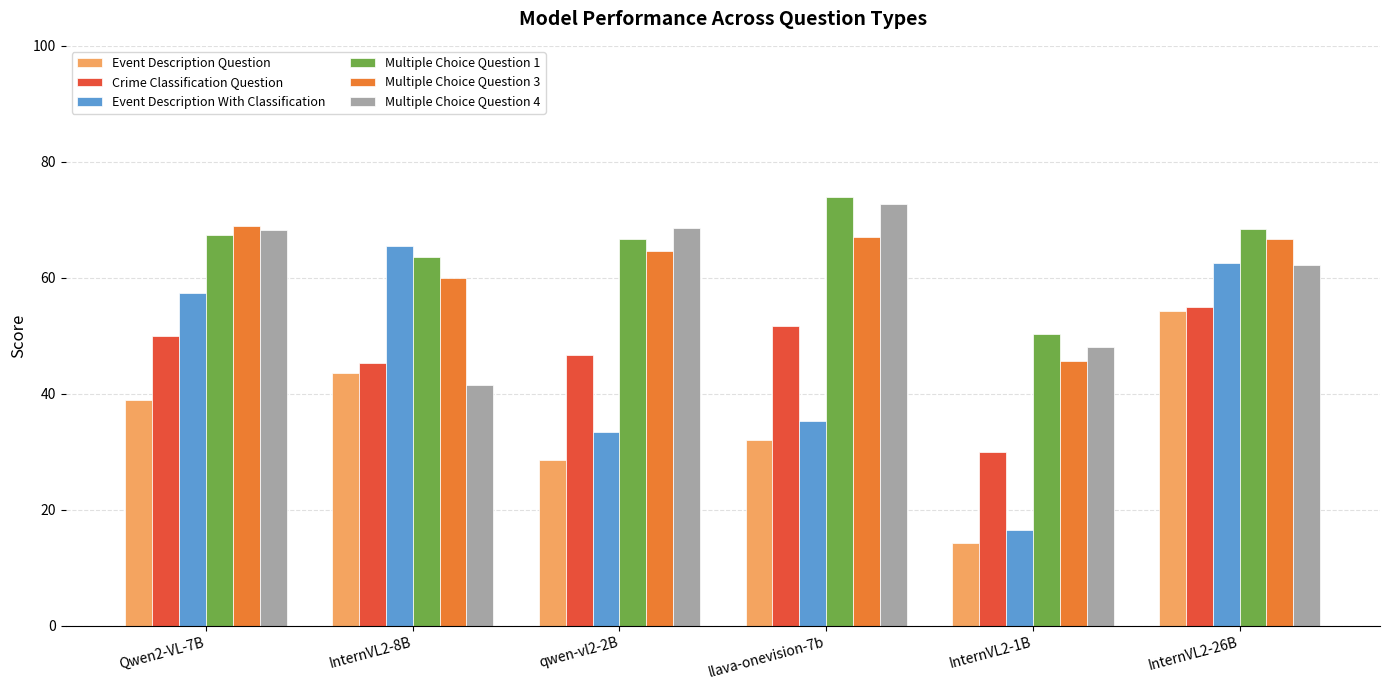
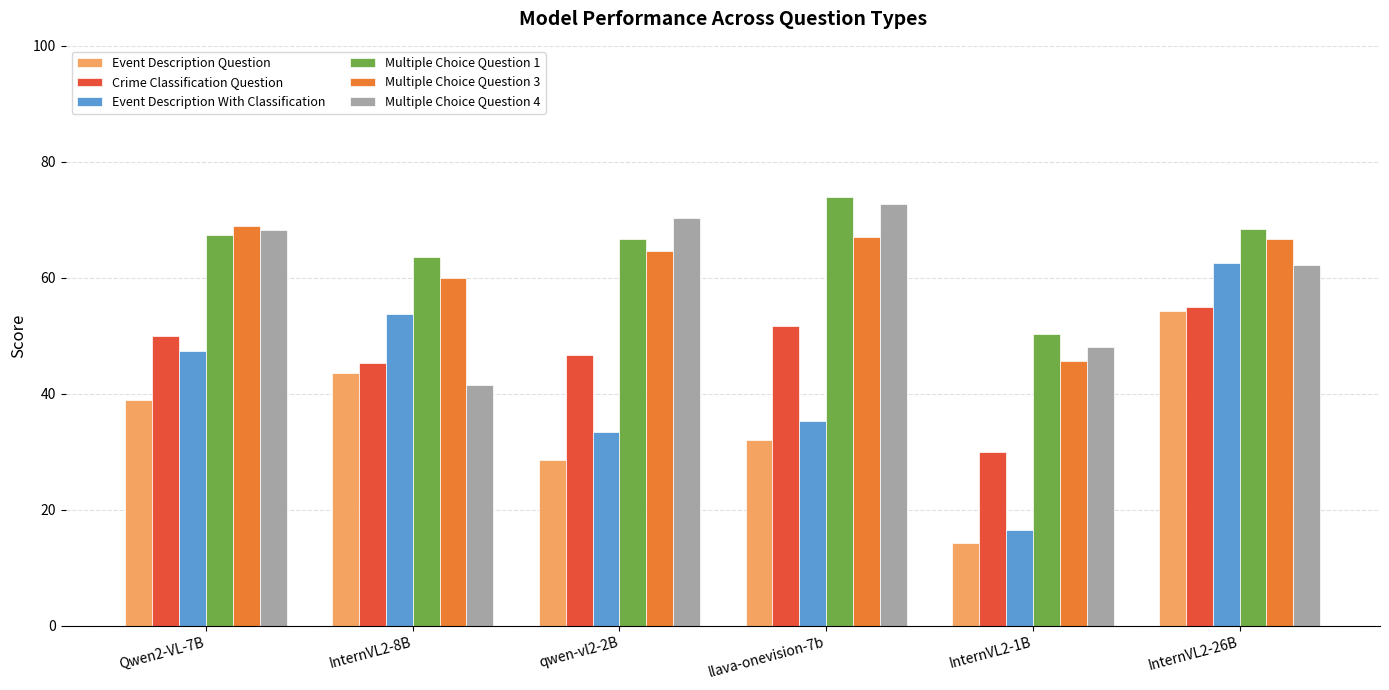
  {
    "Event Description Question": {
      "Qwen2-VL-7B": 39,
      "InternVL2-8B": 44,
      "qwen-vl2-2B": 29,
      "llava-onevision-7b": 32,
      "InternVL2-1B": 14,
      "InternVL2-26B": 54
    },
    "Event Description With Classification": {
-     "Qwen2-VL-7B": 57,
-     "InternVL2-8B": 65,
+     "Qwen2-VL-7B": 47,
+     "InternVL2-8B": 54,
      "qwen-vl2-2B": 33,
      "llava-onevision-7b": 35,
      "InternVL2-1B": 16,
      "InternVL2-26B": 63
    },
    "Multiple Choice Question 1": {
      "Qwen2-VL-7B": 67,
      "InternVL2-8B": 64,
      "qwen-vl2-2B": 67,
      "llava-onevision-7b": 74,
      "InternVL2-1B": 50,
      "InternVL2-26B": 69
    },
    "Multiple Choice Question 4": {
      "Qwen2-VL-7B": 68,
      "InternVL2-8B": 42,
-     "qwen-vl2-2B": 69,
+     "qwen-vl2-2B": 70,
      "llava-onevision-7b": 73,
      "InternVL2-1B": 48,
      "InternVL2-26B": 62
    }
  }
